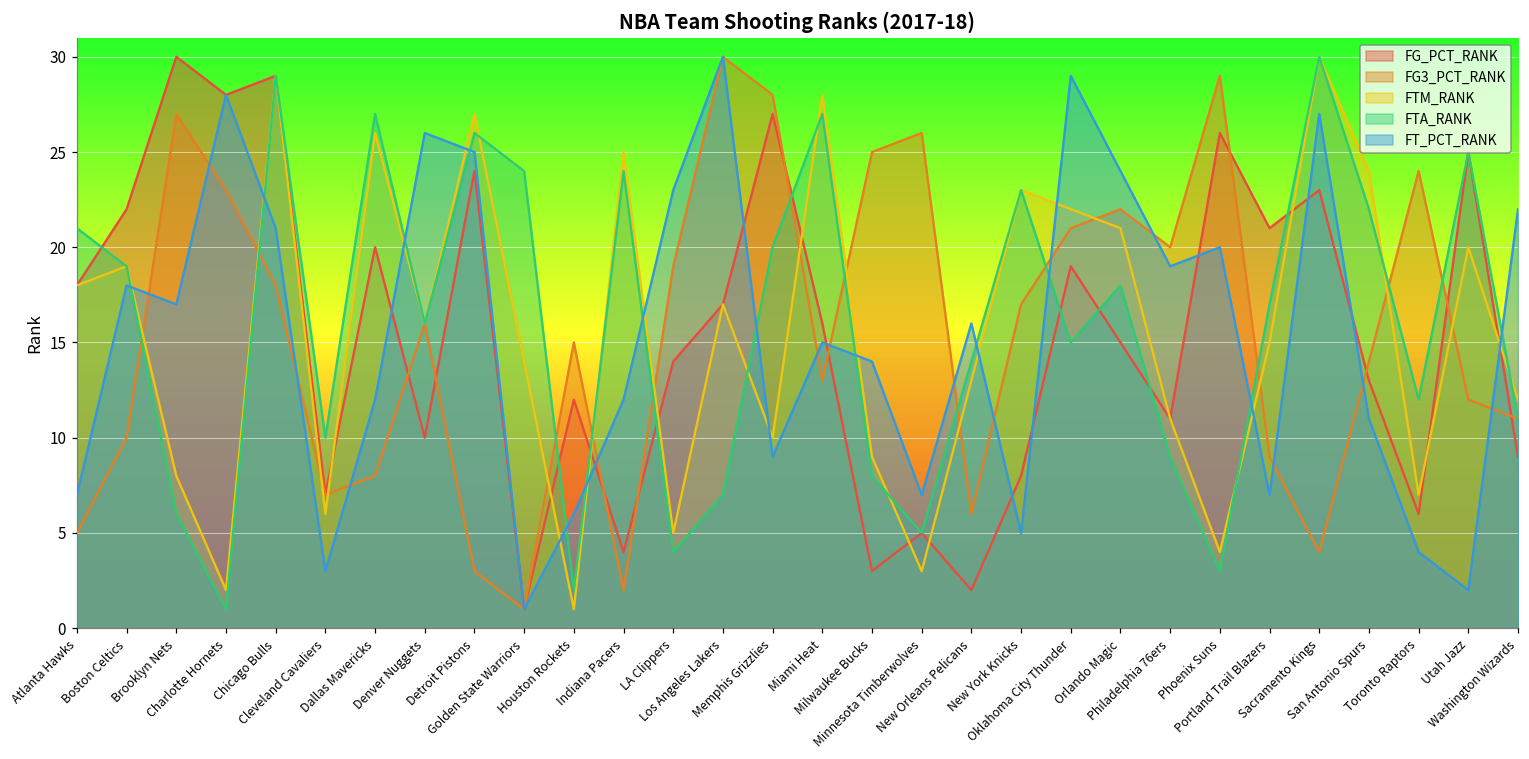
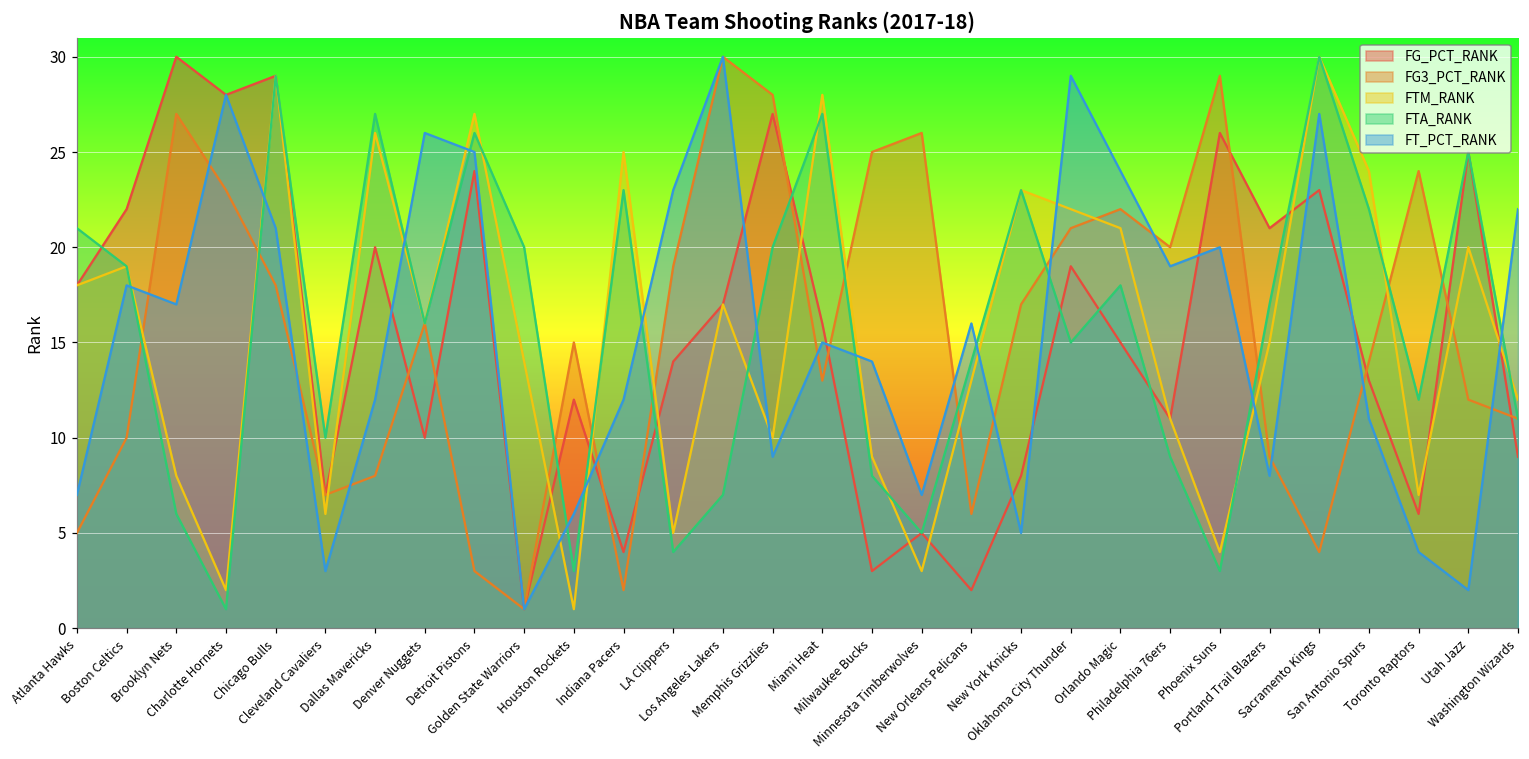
  {
    "FTA_RANK": {
      "Atlanta Hawks": 21,
      "Brooklyn Nets": 6,
      "Charlotte Hornets": 1,
      "Cleveland Cavaliers": 10,
      "Dallas Mavericks": 27,
      "Detroit Pistons": 26,
-     "Golden State Warriors": 24,
-     "Houston Rockets": 2,
-     "Indiana Pacers": 24,
+     "Golden State Warriors": 20,
+     "Houston Rockets": 3,
+     "Indiana Pacers": 23,
      "LA Clippers": 4,
      "Los Angeles Lakers": 7,
      "Memphis Grizzlies": 20,
      "Miami Heat": 27,
      "Milwaukee Bucks": 8,
      "New Orleans Pelicans": 14,
      "Oklahoma City Thunder": 15,
      "Orlando Magic": 18,
      "Philadelphia 76ers": 9,
      "Phoenix Suns": 3,
      "Portland Trail Blazers": 17,
      "San Antonio Spurs": 22,
      "Toronto Raptors": 12
    },
    "FT_PCT_RANK": {
      "Atlanta Hawks": 7,
      "Boston Celtics": 18,
      "Brooklyn Nets": 17,
      "Chicago Bulls": 21,
      "Cleveland Cavaliers": 3,
      "Dallas Mavericks": 12,
      "Denver Nuggets": 26,
      "Detroit Pistons": 25,
      "Houston Rockets": 6,
      "Indiana Pacers": 12,
      "LA Clippers": 23,
      "Memphis Grizzlies": 9,
      "Miami Heat": 15,
      "Milwaukee Bucks": 14,
      "Minnesota Timberwolves": 7,
      "New Orleans Pelicans": 16,
      "New York Knicks": 5,
      "Oklahoma City Thunder": 29,
      "Orlando Magic": 24,
      "Philadelphia 76ers": 19,
      "Phoenix Suns": 20,
-     "Portland Trail Blazers": 7,
+     "Portland Trail Blazers": 8,
      "Sacramento Kings": 27,
      "San Antonio Spurs": 11,
      "Toronto Raptors": 4,
      "Utah Jazz": 2,
      "Washington Wizards": 22
    }
  }
